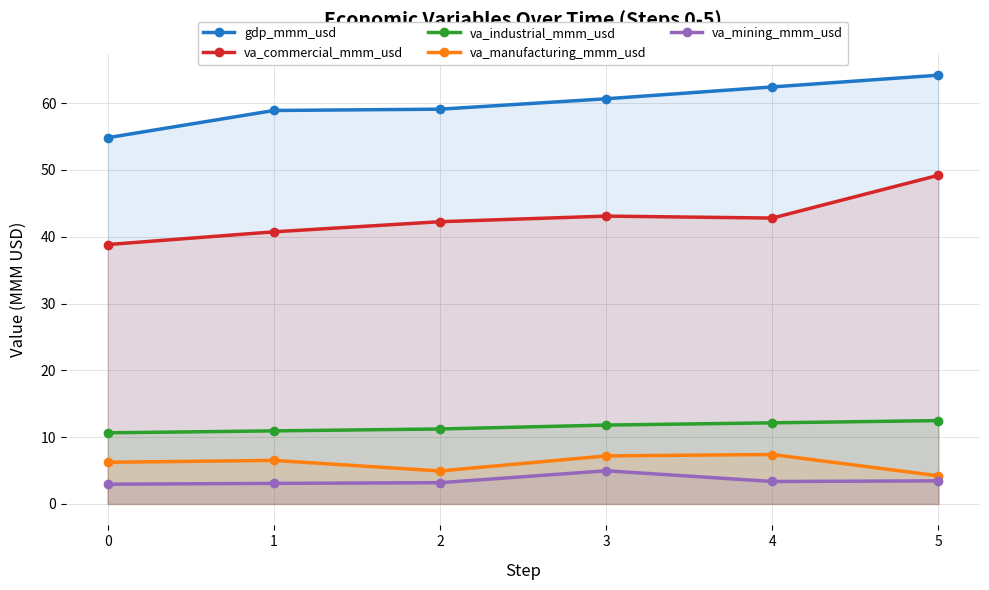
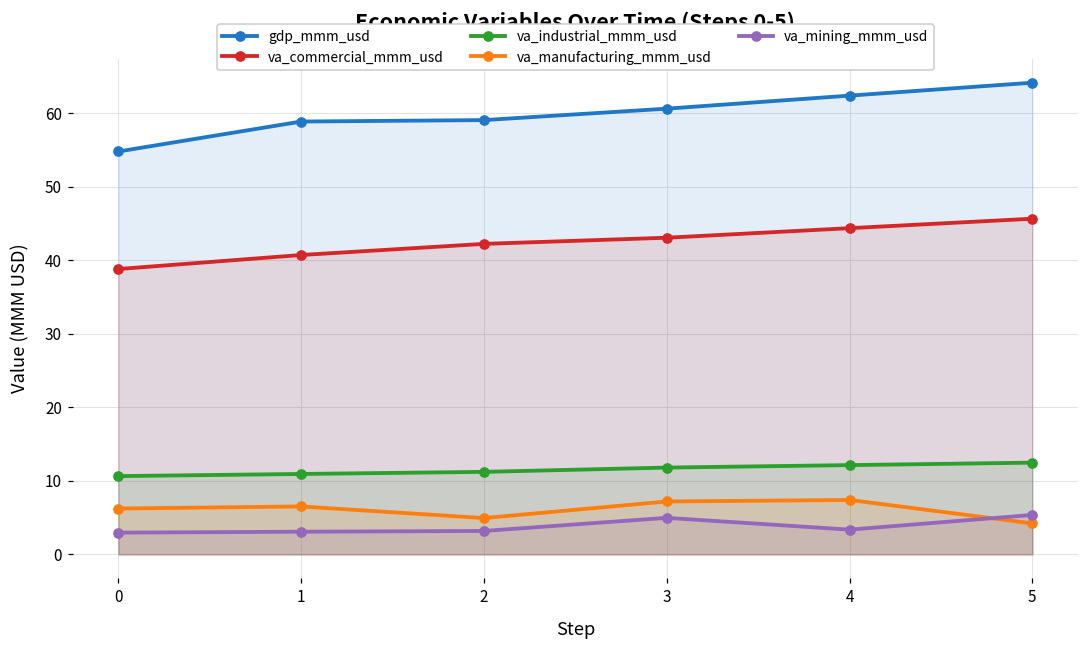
  {
    "gdp_mmm_usd": {
      "0": 55,
      "1": 59,
      "2": 59,
      "3": 61,
      "4": 62,
      "5": 64
    },
    "va_commercial_mmm_usd": {
      "0": 39,
      "1": 41,
      "2": 42,
      "3": 43,
-     "4": 43,
-     "5": 49
+     "4": 44,
+     "5": 46
    },
    "va_industrial_mmm_usd": {
      "0": 11,
      "1": 11,
      "2": 11,
      "3": 12,
      "4": 12,
      "5": 12
    },
    "va_manufacturing_mmm_usd": {
      "0": 6,
      "1": 7,
      "2": 5,
      "3": 7,
      "4": 7,
      "5": 4
    },
    "va_mining_mmm_usd": {
      "0": 3,
      "1": 3,
      "2": 3,
      "3": 5,
      "4": 3,
-     "5": 3
+     "5": 5
    }
  }
